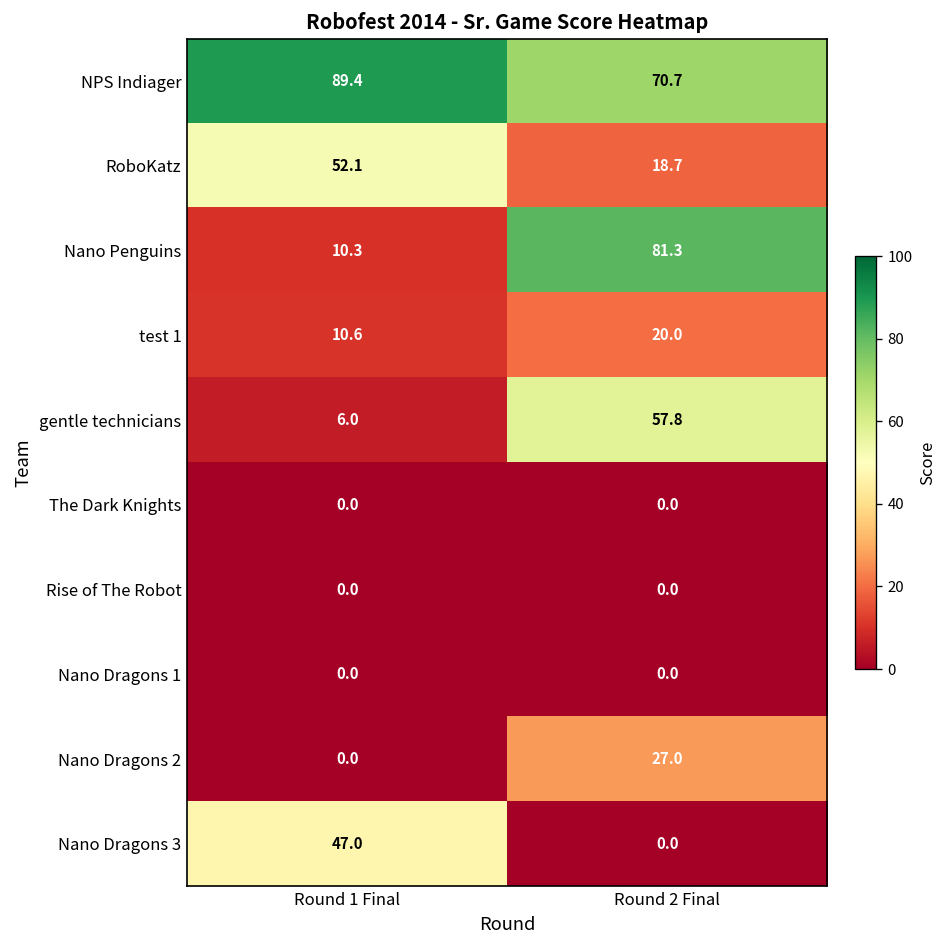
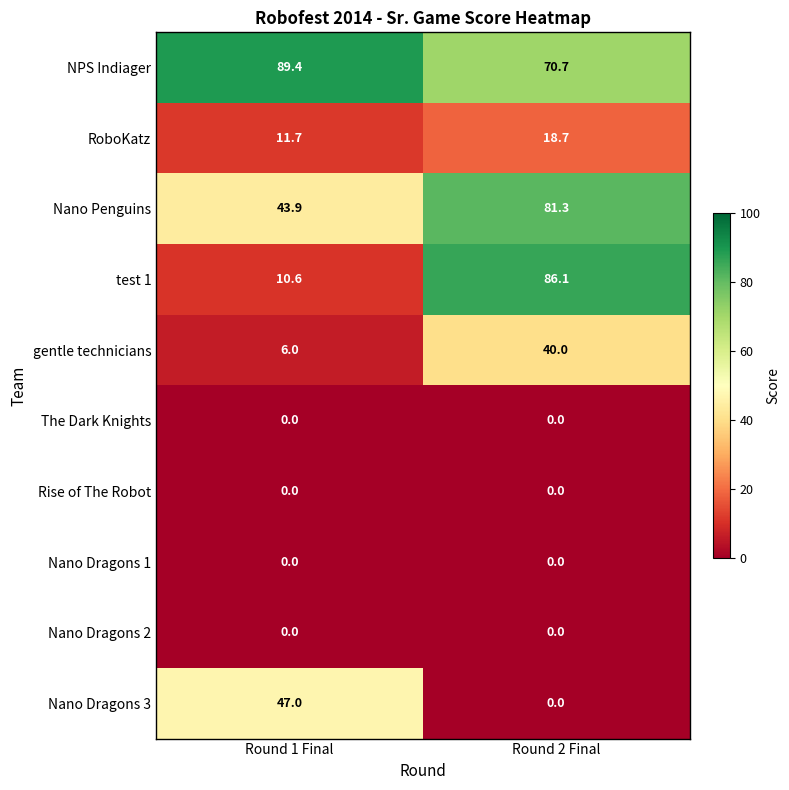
  {
    "NPS Indiager": {
      "Round 1 Final": 89.4,
      "Round 2 Final": 70.7
    },
    "RoboKatz": {
-     "Round 1 Final": 52.1,
+     "Round 1 Final": 11.7,
      "Round 2 Final": 18.7
    },
    "Nano Penguins": {
-     "Round 1 Final": 10.3,
+     "Round 1 Final": 43.9,
      "Round 2 Final": 81.3
    },
    "test 1": {
      "Round 1 Final": 10.6,
-     "Round 2 Final": 20.0
+     "Round 2 Final": 86.1
    },
    "gentle technicians": {
      "Round 1 Final": 6.0,
-     "Round 2 Final": 57.8
+     "Round 2 Final": 40.0
    },
    "The Dark Knights": {
      "Round 1 Final": 0.0,
      "Round 2 Final": 0.0
    },
    "Rise of The Robot": {
      "Round 1 Final": 0.0,
      "Round 2 Final": 0.0
    },
    "Nano Dragons 1": {
      "Round 1 Final": 0.0,
      "Round 2 Final": 0.0
    },
    "Nano Dragons 2": {
      "Round 1 Final": 0.0,
-     "Round 2 Final": 27.0
+     "Round 2 Final": 0.0
    },
    "Nano Dragons 3": {
      "Round 1 Final": 47.0,
      "Round 2 Final": 0.0
    }
  }
